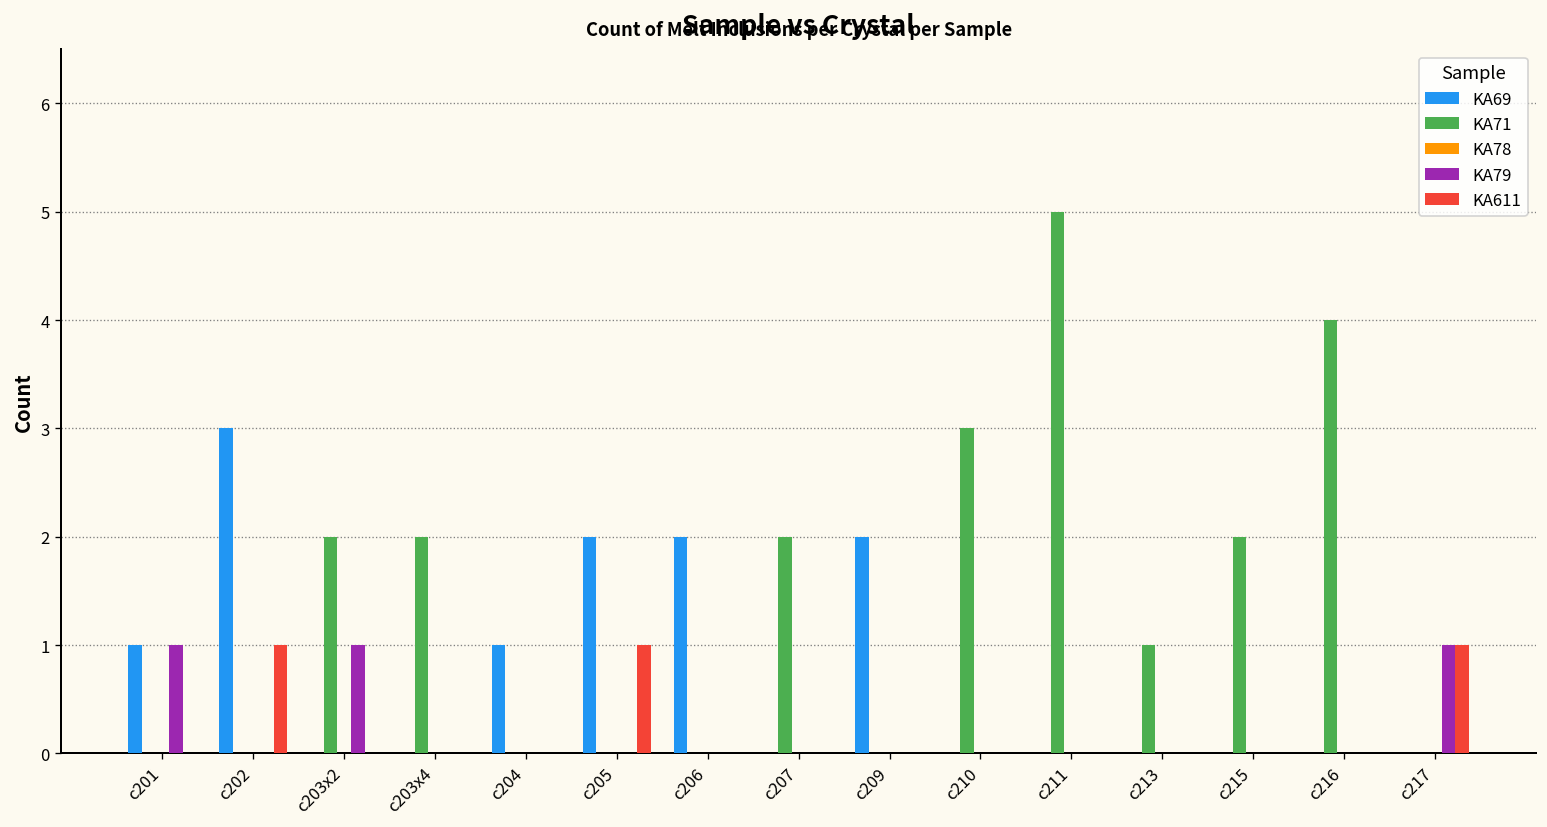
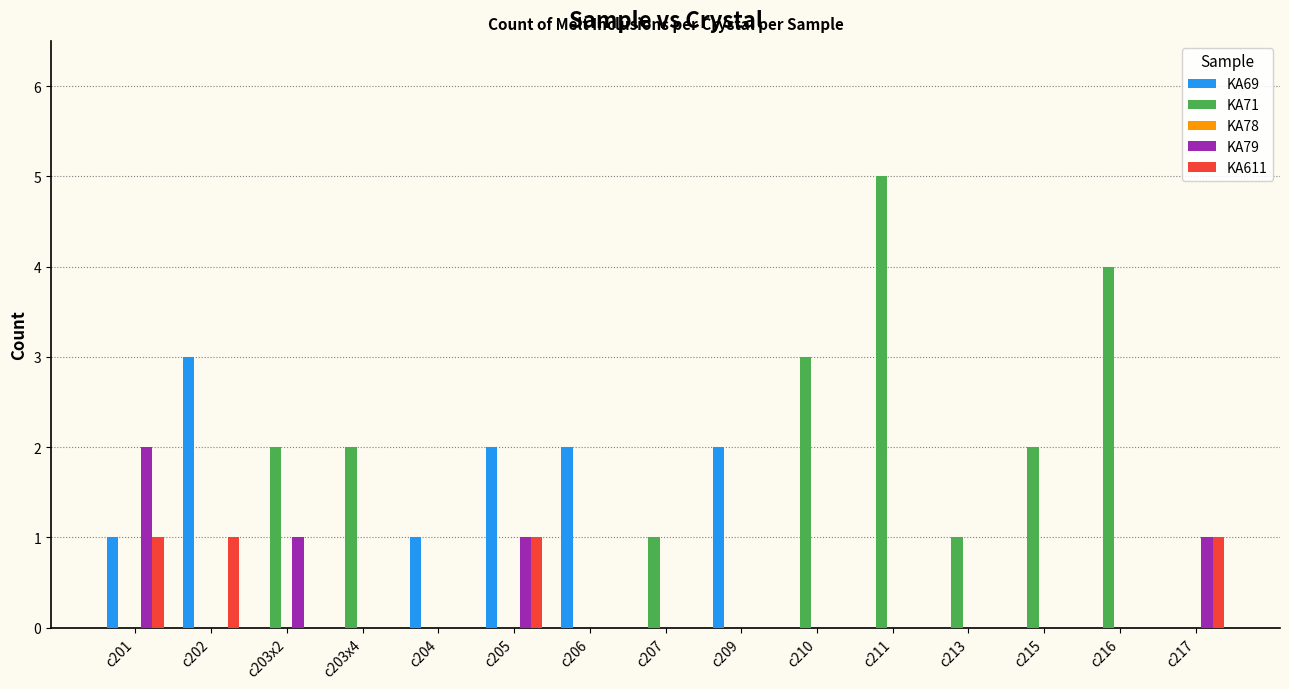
  {
    "KA69": {
      "c201": 1,
      "c202": 3,
      "c203x2": 0,
      "c203x4": 0,
      "c204": 1,
      "c205": 2,
      "c206": 2,
      "c207": 0,
      "c209": 2,
      "c210": 0,
      "c211": 0,
      "c213": 0,
      "c215": 0,
      "c216": 0,
      "c217": 0
    },
    "KA71": {
      "c201": 0,
      "c202": 0,
      "c203x2": 2,
      "c203x4": 2,
      "c204": 0,
      "c205": 0,
      "c206": 0,
-     "c207": 2,
+     "c207": 1,
      "c209": 0,
      "c210": 3,
      "c211": 5,
      "c213": 1,
      "c215": 2,
      "c216": 4,
      "c217": 0
    },
    "KA78": {
      "c201": 0,
      "c202": 0,
      "c203x2": 0,
      "c203x4": 0,
      "c204": 0,
      "c205": 0,
      "c206": 0,
      "c207": 0,
      "c209": 0,
      "c210": 0,
      "c211": 0,
      "c213": 0,
      "c215": 0,
      "c216": 0,
      "c217": 0
    },
    "KA79": {
-     "c201": 1,
+     "c201": 2,
      "c202": 0,
      "c203x2": 1,
      "c203x4": 0,
      "c204": 0,
-     "c205": 0,
+     "c205": 1,
      "c206": 0,
      "c207": 0,
      "c209": 0,
      "c210": 0,
      "c211": 0,
      "c213": 0,
      "c215": 0,
      "c216": 0,
      "c217": 1
    },
    "KA611": {
-     "c201": 0,
+     "c201": 1,
      "c202": 1,
      "c203x2": 0,
      "c203x4": 0,
      "c204": 0,
      "c205": 1,
      "c206": 0,
      "c207": 0,
      "c209": 0,
      "c210": 0,
      "c211": 0,
      "c213": 0,
      "c215": 0,
      "c216": 0,
      "c217": 1
    }
  }
